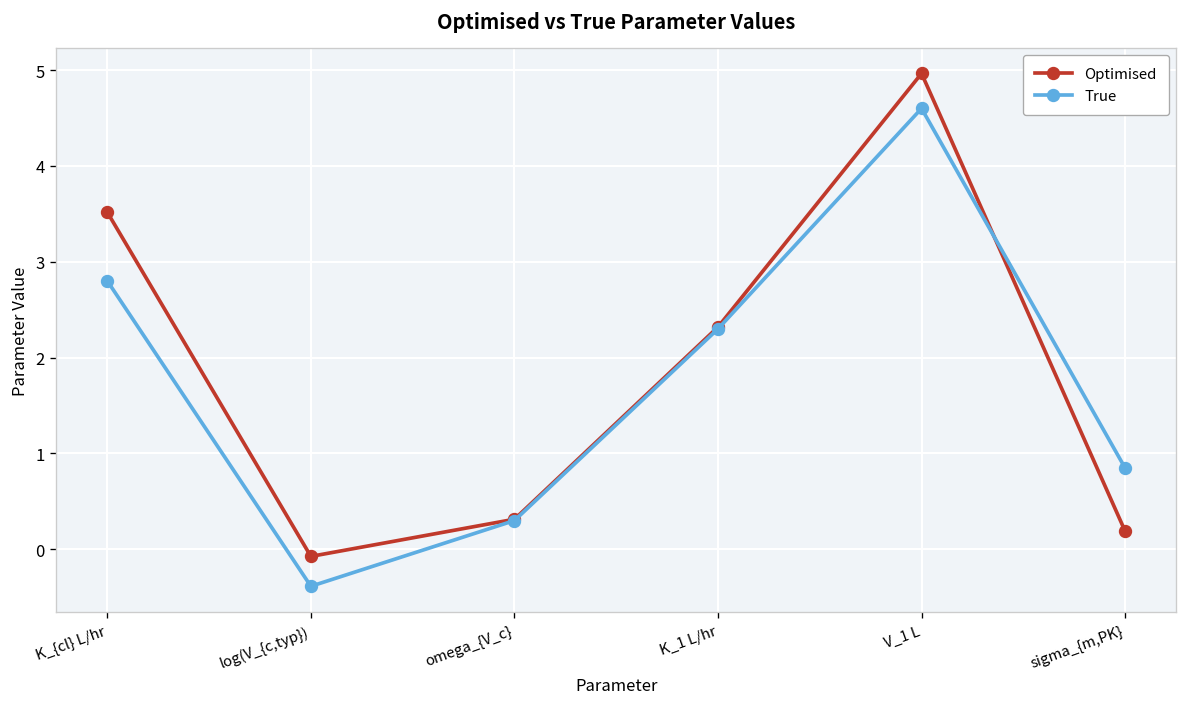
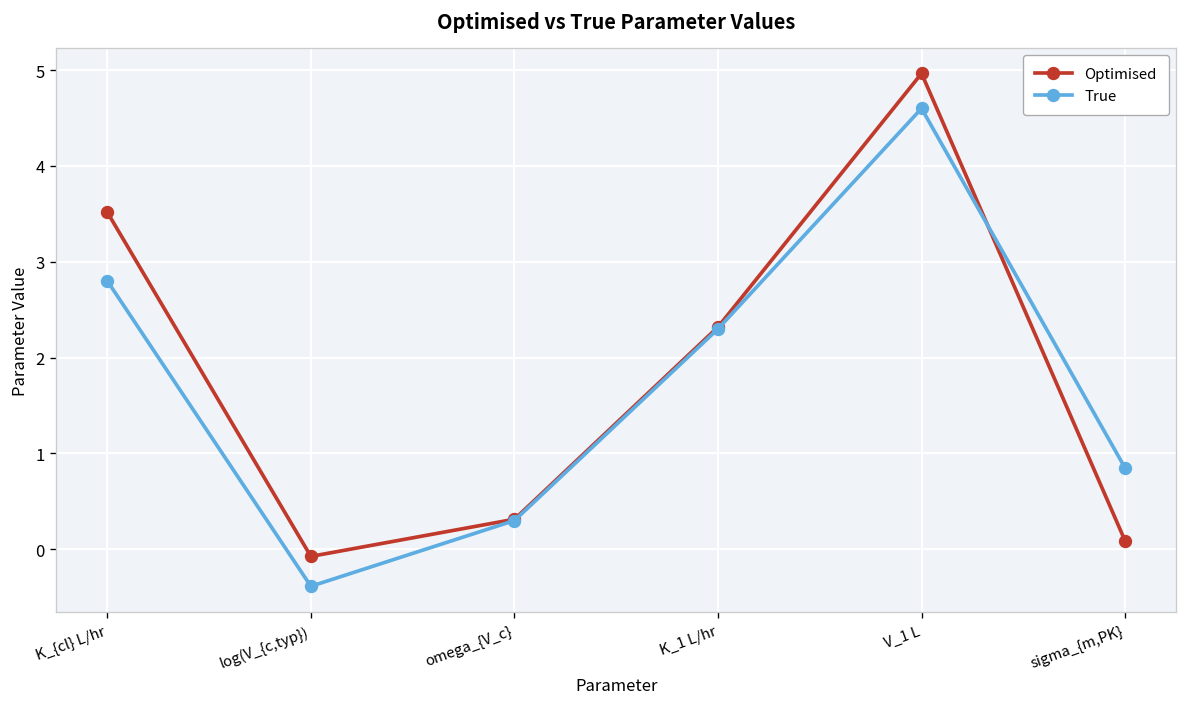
  {
    "Optimised": {
      "K_{cl} L/hr": 3.5,
      "log(V_{c,typ})": -0.1,
      "V_1 L": 5.0,
-     "sigma_{m,PK}": 0.2
+     "sigma_{m,PK}": 0.1
    },
    "True": {
      "K_{cl} L/hr": 2.8,
      "log(V_{c,typ})": -0.4,
      "V_1 L": 4.6,
      "sigma_{m,PK}": 0.8
    }
  }
